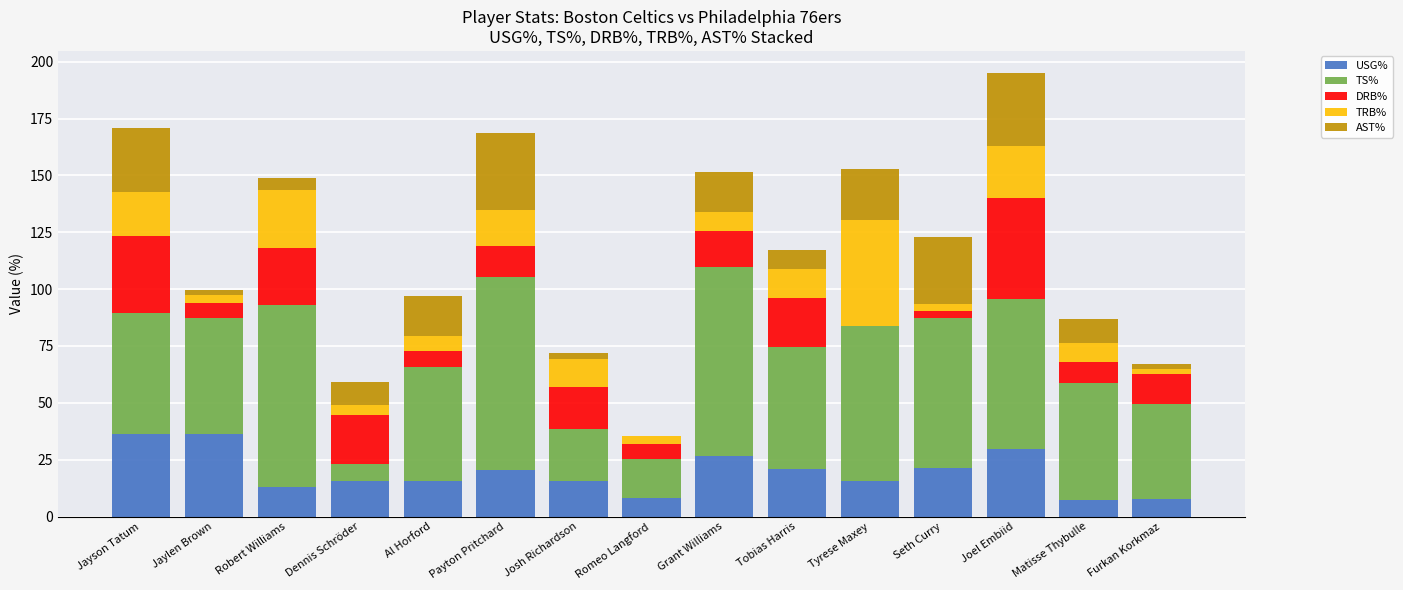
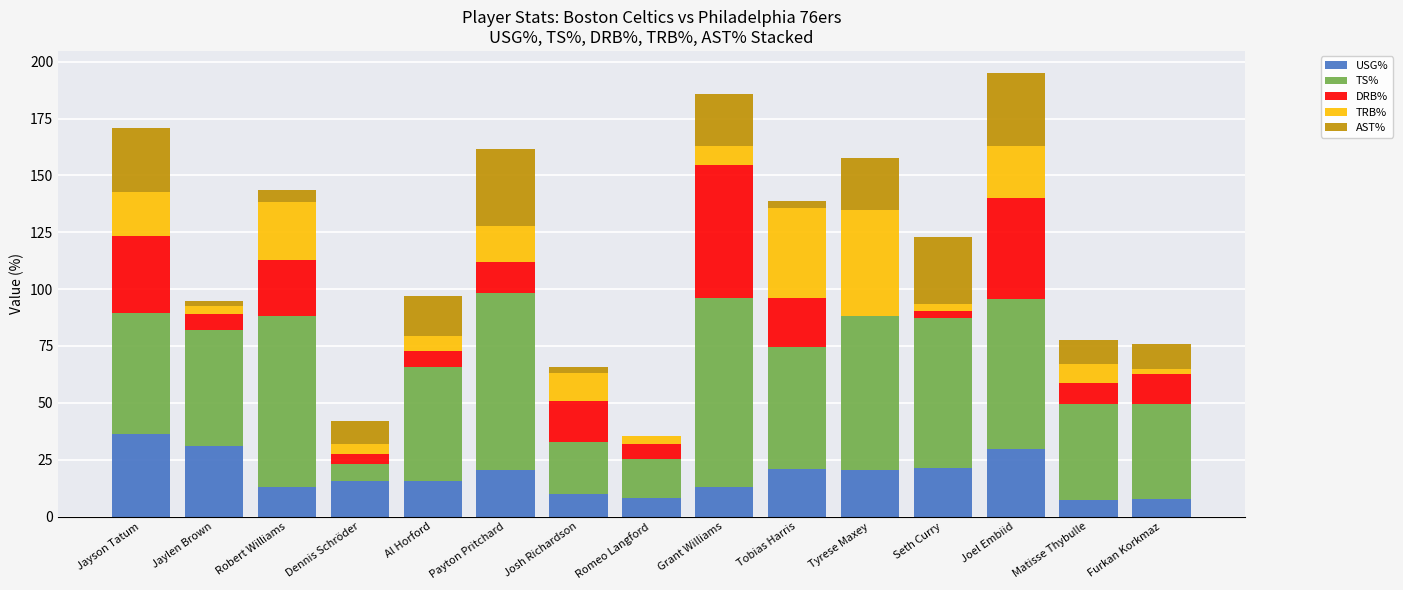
  {
    "USG%": {
      "Jayson Tatum": 36,
-     "Jaylen Brown": 36,
+     "Jaylen Brown": 31,
      "Robert Williams": 13,
      "Dennis Schröder": 16,
      "Al Horford": 16,
      "Payton Pritchard": 20,
-     "Josh Richardson": 16,
+     "Josh Richardson": 10,
      "Romeo Langford": 8,
-     "Grant Williams": 27,
+     "Grant Williams": 13,
      "Tobias Harris": 21,
-     "Tyrese Maxey": 16,
+     "Tyrese Maxey": 20,
      "Seth Curry": 21,
      "Joel Embiid": 30,
      "Matisse Thybulle": 7,
      "Furkan Korkmaz": 8
    },
    "TS%": {
      "Jayson Tatum": 53,
      "Jaylen Brown": 51,
-     "Robert Williams": 80,
+     "Robert Williams": 75,
      "Dennis Schröder": 7,
      "Al Horford": 50,
-     "Payton Pritchard": 85,
+     "Payton Pritchard": 78,
      "Josh Richardson": 23,
      "Romeo Langford": 17,
      "Grant Williams": 83,
      "Tobias Harris": 54,
      "Tyrese Maxey": 68,
      "Seth Curry": 66,
      "Joel Embiid": 66,
-     "Matisse Thybulle": 52,
+     "Matisse Thybulle": 42,
      "Furkan Korkmaz": 42
    },
    "DRB%": {
      "Jayson Tatum": 34,
      "Jaylen Brown": 7,
      "Robert Williams": 25,
-     "Dennis Schröder": 21,
+     "Dennis Schröder": 4,
      "Al Horford": 7,
      "Payton Pritchard": 13,
      "Josh Richardson": 18,
      "Romeo Langford": 7,
-     "Grant Williams": 16,
+     "Grant Williams": 58,
      "Tobias Harris": 22,
      "Tyrese Maxey": 0,
      "Seth Curry": 3,
      "Joel Embiid": 44,
      "Matisse Thybulle": 9,
      "Furkan Korkmaz": 13
    },
    "TRB%": {
      "Jayson Tatum": 20,
      "Jaylen Brown": 4,
      "Robert Williams": 25,
      "Dennis Schröder": 5,
      "Al Horford": 7,
      "Payton Pritchard": 16,
      "Josh Richardson": 13,
      "Romeo Langford": 4,
      "Grant Williams": 8,
-     "Tobias Harris": 13,
+     "Tobias Harris": 40,
      "Tyrese Maxey": 46,
      "Seth Curry": 3,
      "Joel Embiid": 23,
      "Matisse Thybulle": 8,
      "Furkan Korkmaz": 2
    },
    "AST%": {
      "Jayson Tatum": 28,
      "Jaylen Brown": 2,
      "Robert Williams": 6,
      "Dennis Schröder": 10,
      "Al Horford": 18,
      "Payton Pritchard": 34,
      "Josh Richardson": 3,
      "Romeo Langford": 0,
-     "Grant Williams": 18,
-     "Tobias Harris": 8,
+     "Grant Williams": 23,
+     "Tobias Harris": 3,
      "Tyrese Maxey": 23,
      "Seth Curry": 30,
      "Joel Embiid": 32,
      "Matisse Thybulle": 11,
-     "Furkan Korkmaz": 2
+     "Furkan Korkmaz": 11
    }
  }
